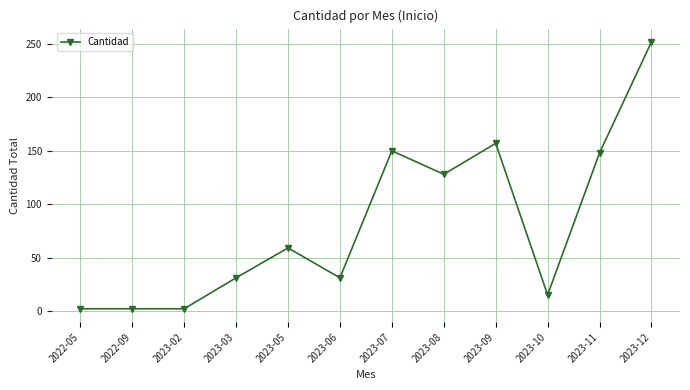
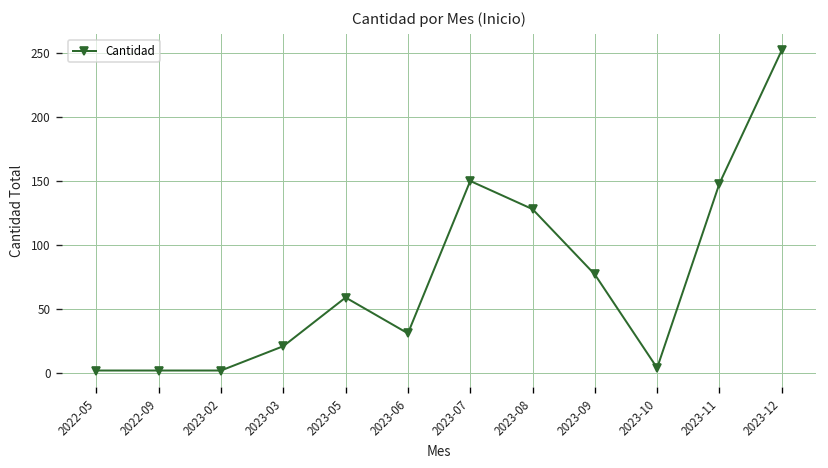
  {
    "2022-05": 2,
    "2022-09": 2,
    "2023-02": 2,
-   "2023-03": 31,
+   "2023-03": 21,
    "2023-05": 59,
    "2023-06": 31,
    "2023-07": 150,
    "2023-08": 128,
-   "2023-09": 157,
-   "2023-10": 15,
+   "2023-09": 77,
+   "2023-10": 4,
    "2023-11": 148,
    "2023-12": 252
  }
